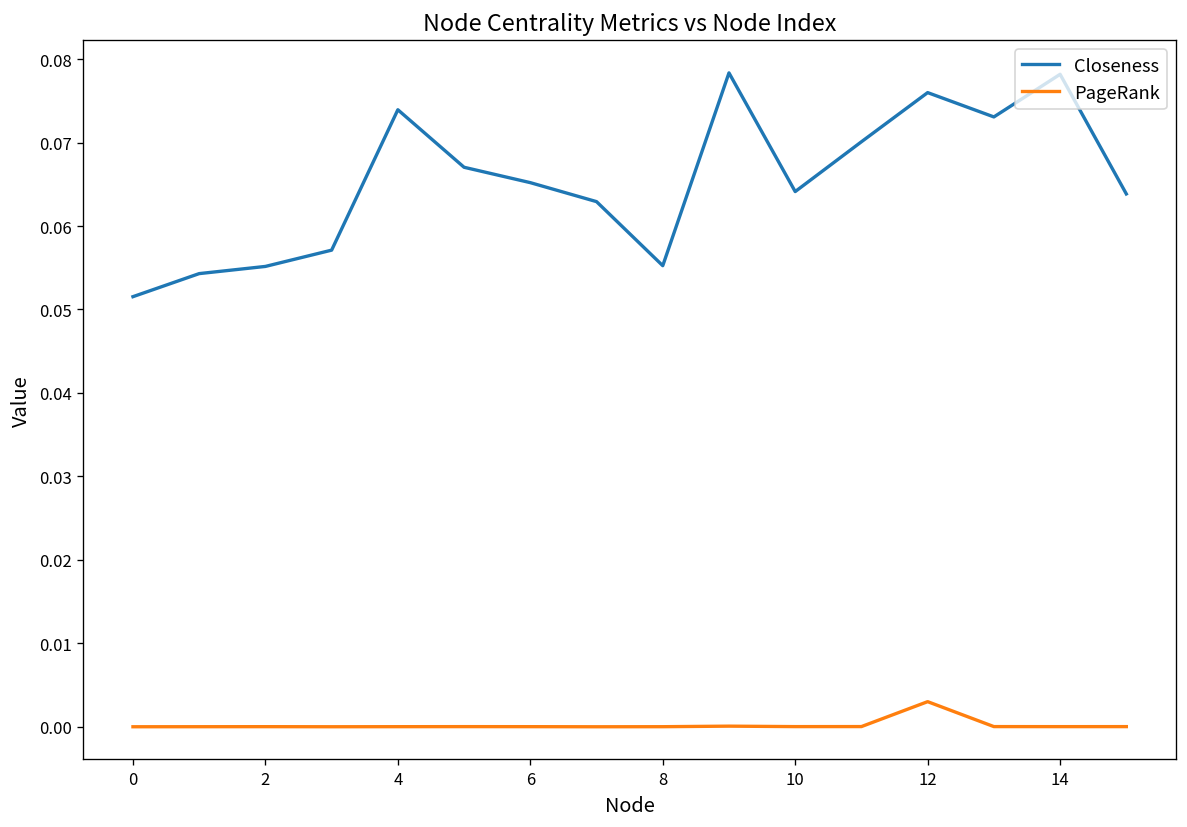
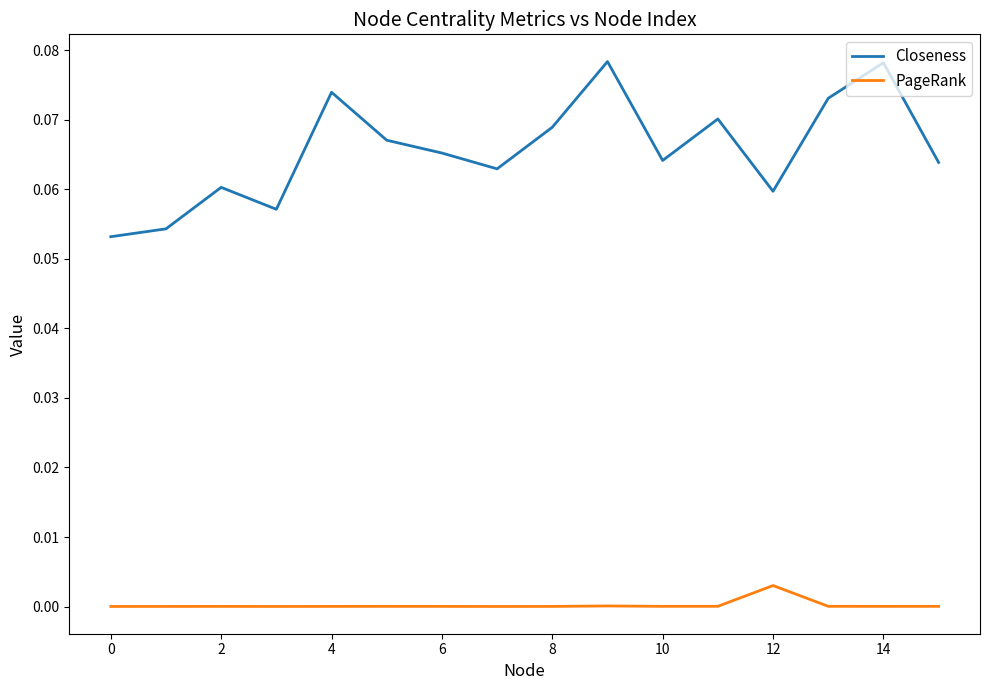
  {
    "Closeness": {
-     "0": 0.052,
-     "2": 0.055,
+     "0": 0.053,
+     "2": 0.060,
      "4": 0.074,
      "6": 0.065,
-     "8": 0.055,
+     "8": 0.069,
      "10": 0.064,
-     "12": 0.076
+     "12": 0.060
    },
    "PageRank": {
      "0": 0.000,
      "2": 0.000,
      "4": 0.000,
      "6": 0.000,
      "8": 0.000,
      "10": 0.000,
      "12": 0.003,
      "14": 0.000
    }
  }
